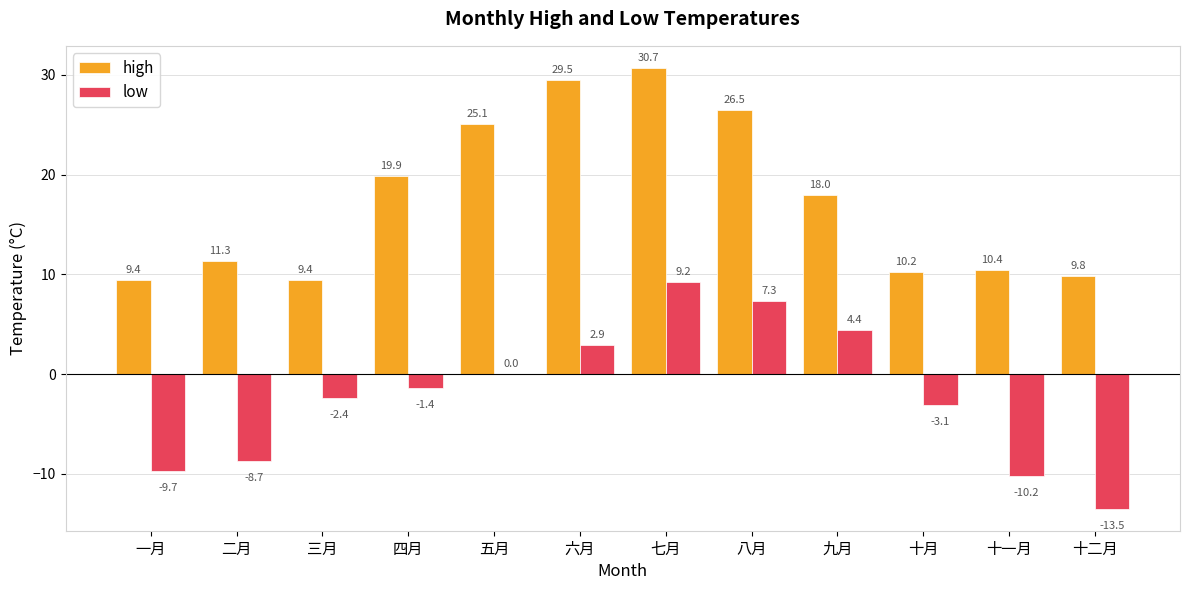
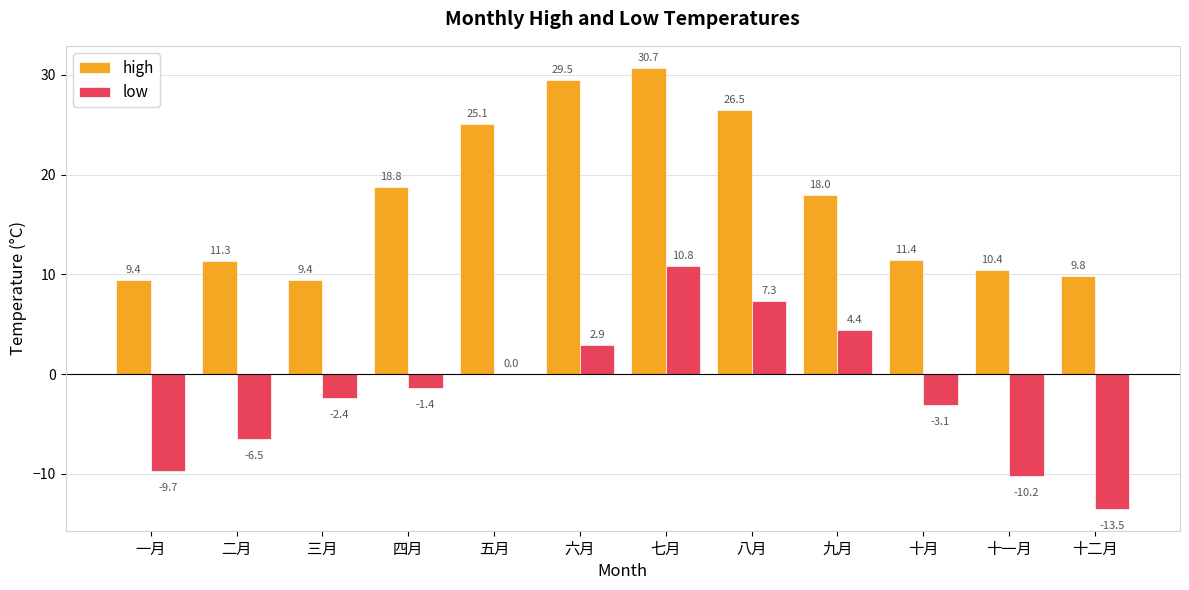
  {
    "high": {
      "一月": 9.4,
      "二月": 11.3,
      "三月": 9.4,
-     "四月": 19.9,
+     "四月": 18.8,
      "五月": 25.1,
      "六月": 29.5,
      "七月": 30.7,
      "八月": 26.5,
      "九月": 18.0,
-     "十月": 10.2,
+     "十月": 11.4,
      "十一月": 10.4,
      "十二月": 9.8
    },
    "low": {
      "一月": -9.7,
-     "二月": -8.7,
+     "二月": -6.5,
      "三月": -2.4,
      "四月": -1.4,
      "五月": 0.0,
      "六月": 2.9,
-     "七月": 9.2,
+     "七月": 10.8,
      "八月": 7.3,
      "九月": 4.4,
      "十月": -3.1,
      "十一月": -10.2,
      "十二月": -13.5
    }
  }
